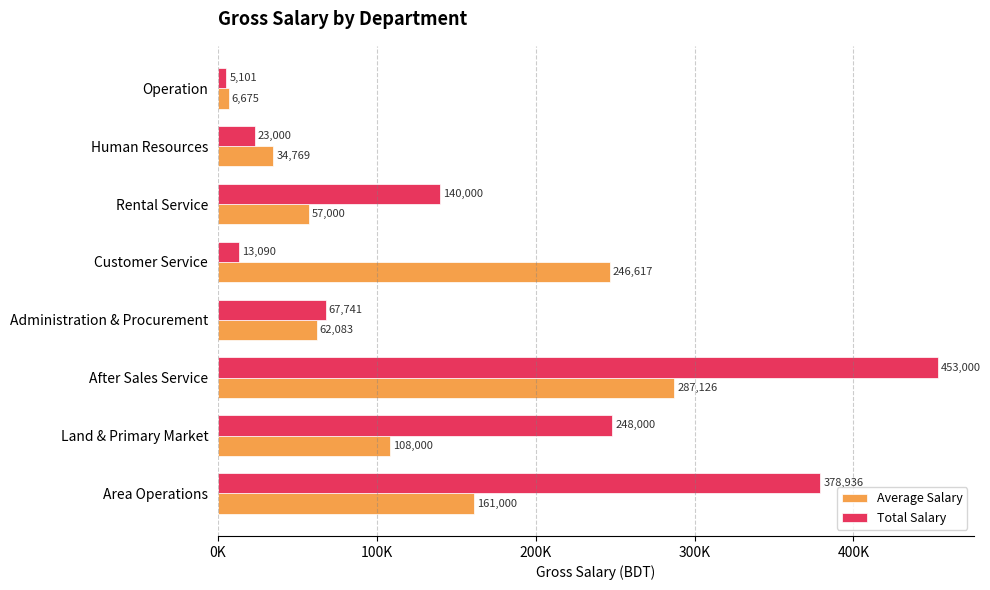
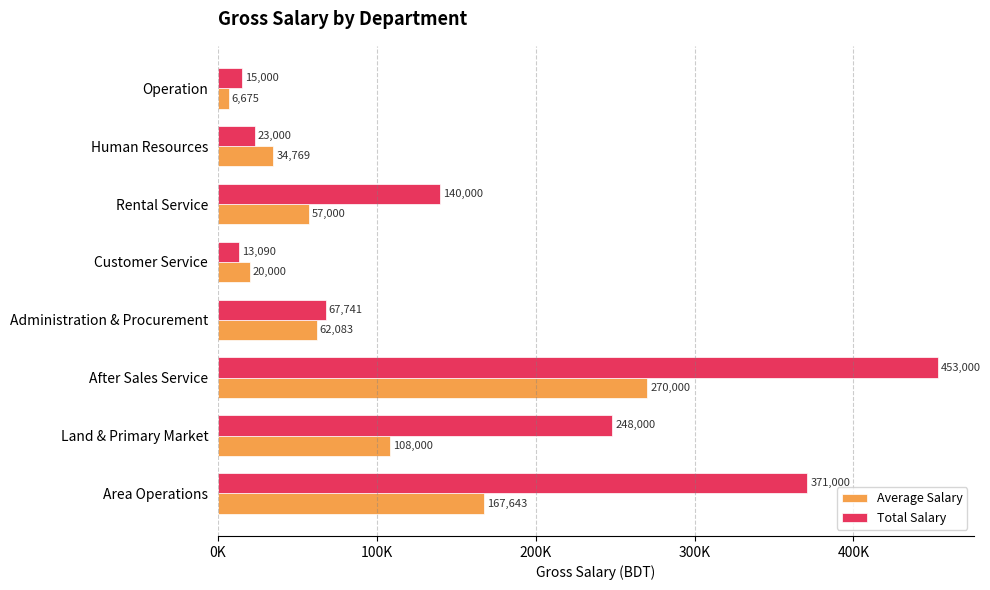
  {
    "Average Salary": {
      "Operation": "6,675",
      "Human Resources": "34,769",
      "Rental Service": "57,000",
-     "Customer Service": "246,617",
+     "Customer Service": "20,000",
      "Administration & Procurement": "62,083",
-     "After Sales Service": "287,126",
+     "After Sales Service": "270,000",
      "Land & Primary Market": "108,000",
-     "Area Operations": "161,000"
+     "Area Operations": "167,643"
    },
    "Total Salary": {
-     "Operation": "5,101",
+     "Operation": "15,000",
      "Human Resources": "23,000",
      "Rental Service": "140,000",
      "Customer Service": "13,090",
      "Administration & Procurement": "67,741",
      "After Sales Service": "453,000",
      "Land & Primary Market": "248,000",
-     "Area Operations": "378,936"
+     "Area Operations": "371,000"
    }
  }
